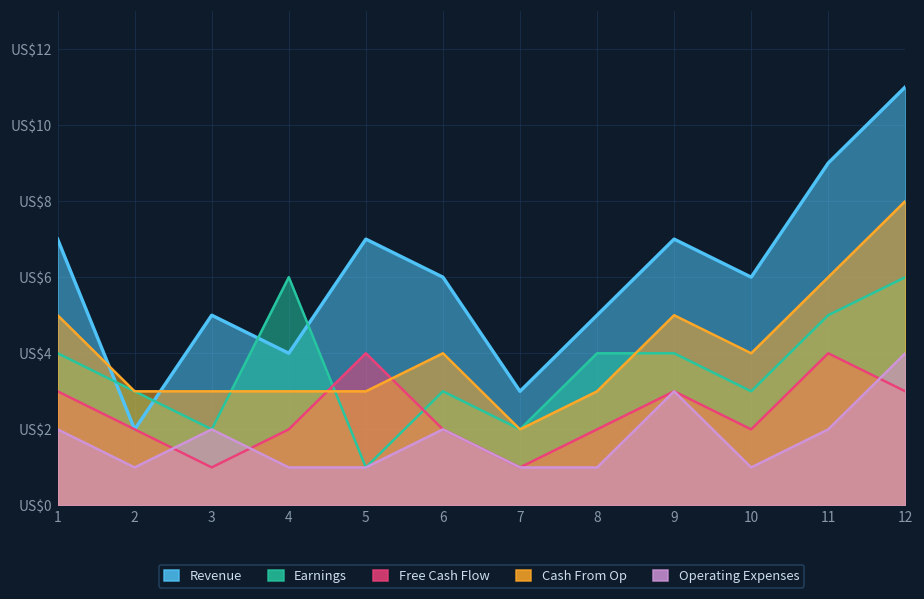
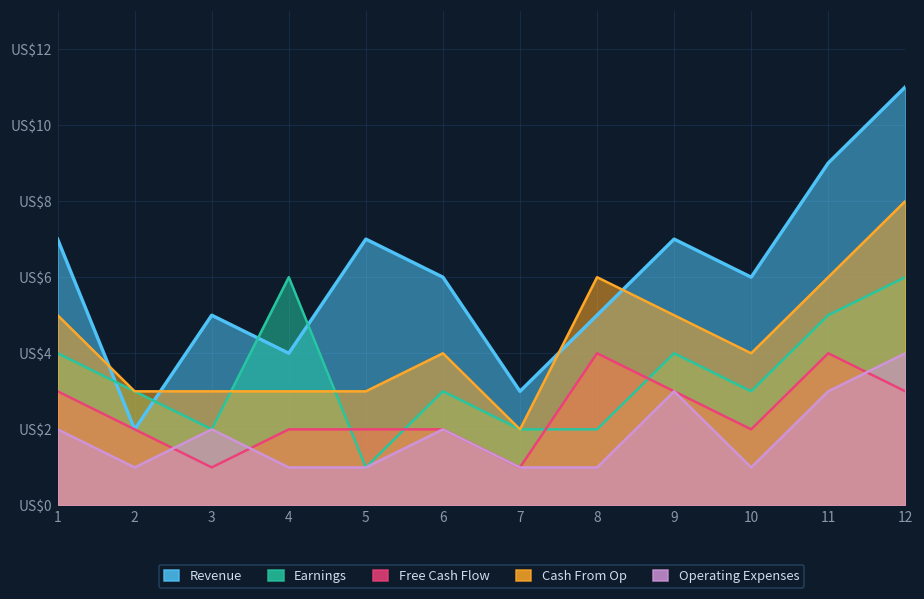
  {
    "Revenue": {
      "1": "US$7",
      "3": "US$5",
      "4": "US$4",
      "5": "US$7",
      "6": "US$6",
      "7": "US$3",
      "8": "US$5",
      "9": "US$7",
      "10": "US$6",
      "11": "US$9",
      "12": "US$11"
    },
    "Earnings": {
      "1": "US$4",
      "4": "US$6",
      "6": "US$3",
-     "8": "US$4",
+     "8": "US$2",
      "9": "US$4",
      "10": "US$3",
      "11": "US$5",
      "12": "US$6"
    },
    "Free Cash Flow": {
      "1": "US$3",
      "3": "US$1",
      "4": "US$2",
-     "5": "US$4",
-     "8": "US$2",
+     "5": "US$2",
+     "8": "US$4",
      "10": "US$2",
      "11": "US$4",
      "12": "US$3"
    },
    "Cash From Op": {
      "1": "US$5",
      "3": "US$3",
      "4": "US$3",
      "5": "US$3",
      "6": "US$4",
-     "8": "US$3",
+     "8": "US$6",
      "9": "US$5",
      "10": "US$4",
      "11": "US$6",
      "12": "US$8"
    },
    "Operating Expenses": {
      "1": "US$2",
      "2": "US$1",
      "4": "US$1",
      "8": "US$1",
      "10": "US$1",
-     "11": "US$2",
+     "11": "US$3",
      "12": "US$4"
    }
  }
